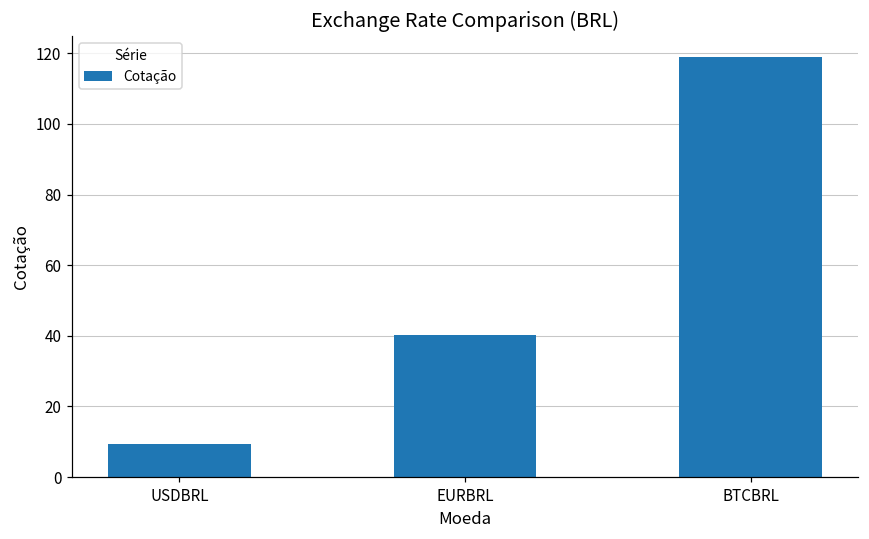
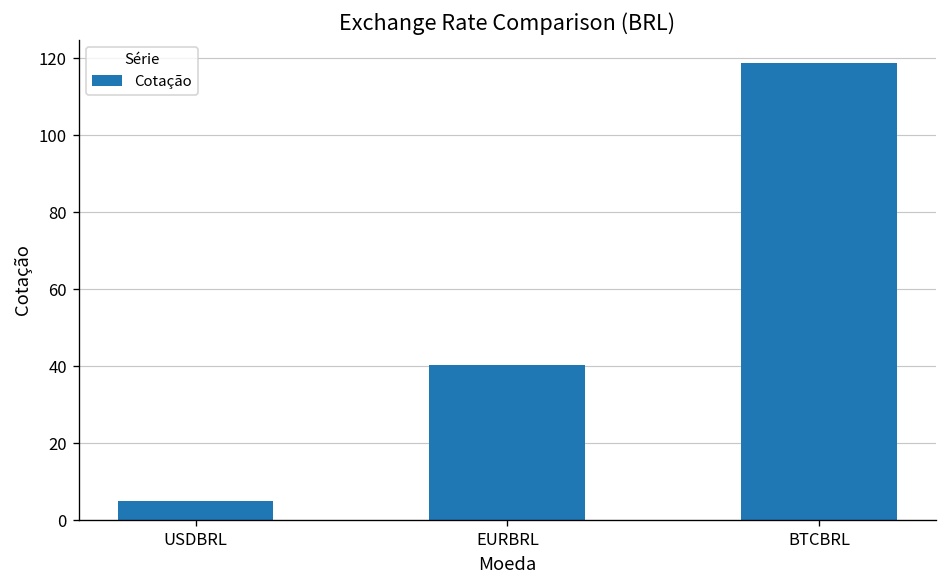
  {
-   "USDBRL": 9,
+   "USDBRL": 5,
    "EURBRL": 40,
    "BTCBRL": 119
  }
